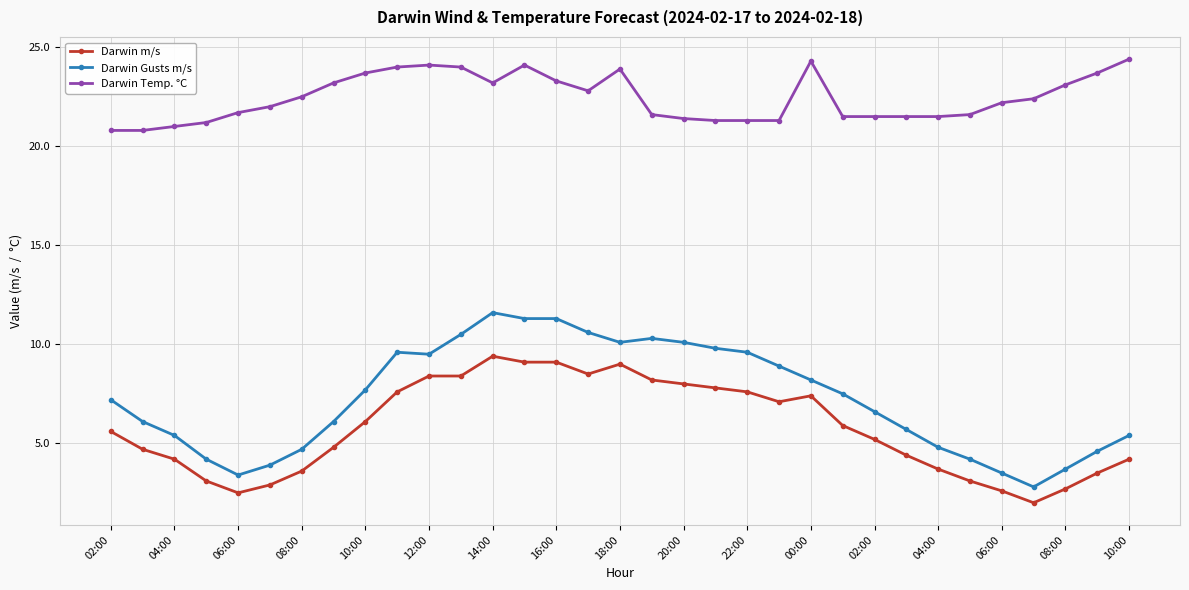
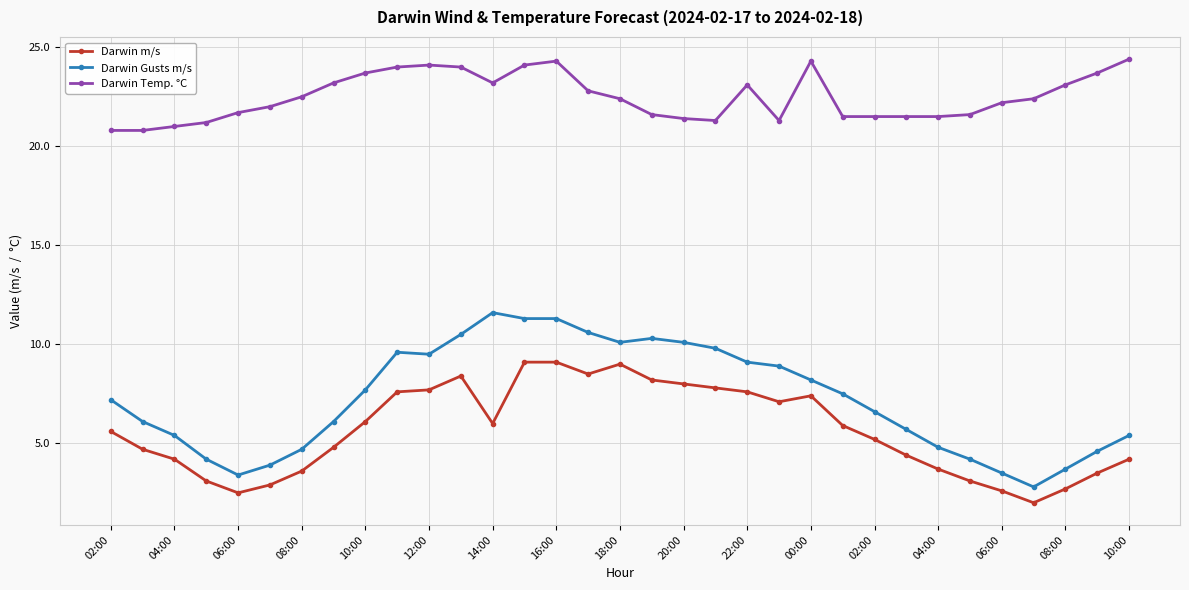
  {
    "Darwin m/s": {
-     "12:00": 8.4,
-     "14:00": 9.4,
+     "12:00": 7.7,
+     "14:00": 6.0,
      "16:00": 9.1,
      "18:00": 9.0,
      "20:00": 8.0,
      "22:00": 7.6,
      "00:00": 7.4
    },
    "Darwin Gusts m/s": {
      "12:00": 9.5,
      "14:00": 11.6,
      "16:00": 11.3,
      "18:00": 10.1,
      "20:00": 10.1,
-     "22:00": 9.6,
+     "22:00": 9.1,
      "00:00": 8.2
    },
    "Darwin Temp. °C": {
      "12:00": 24.1,
      "14:00": 23.2,
-     "16:00": 23.3,
-     "18:00": 23.9,
+     "16:00": 24.3,
+     "18:00": 22.4,
      "20:00": 21.4,
-     "22:00": 21.3,
+     "22:00": 23.1,
      "00:00": 24.3
    }
  }
